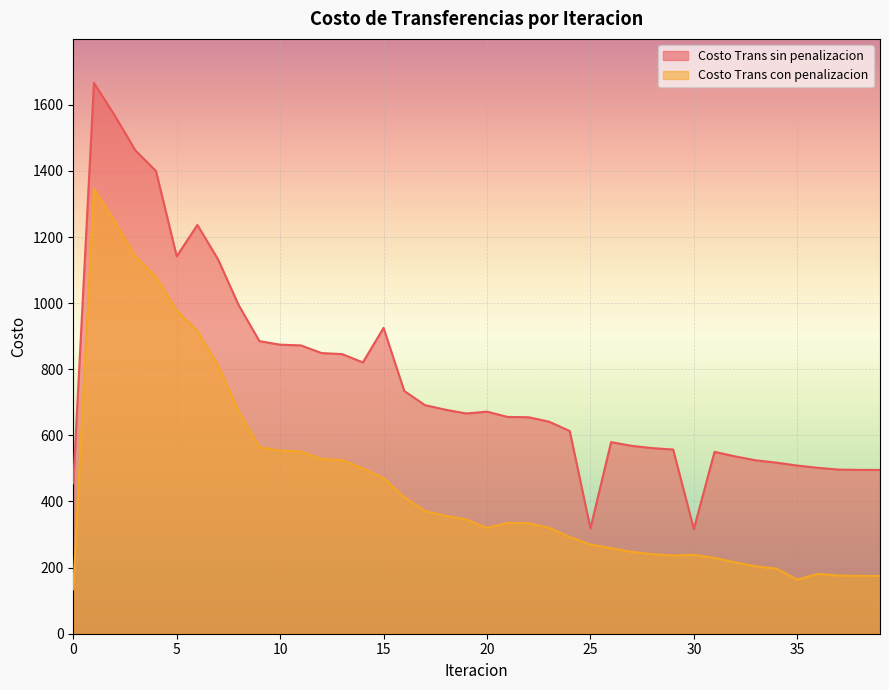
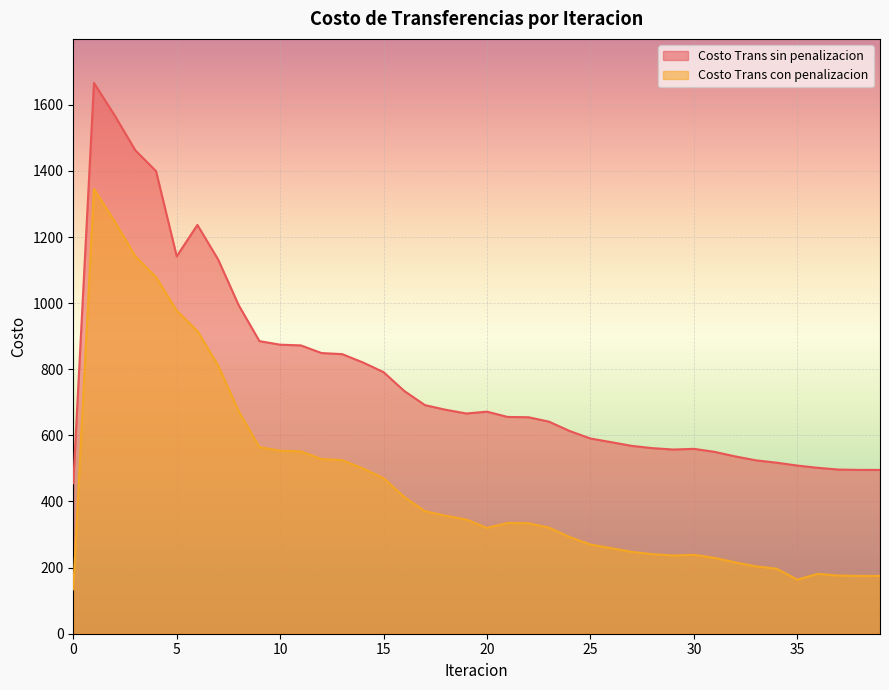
  {
    "Costo Trans sin penalizacion": {
      "0": 460,
      "5": 1140,
      "10": 870,
-     "15": 930,
+     "15": 790,
      "20": 670,
-     "25": 320,
-     "30": 320,
+     "25": 590,
+     "30": 560,
      "35": 510
    },
    "Costo Trans con penalizacion": {
      "0": 130,
      "5": 980,
      "10": 550,
      "15": 470,
      "20": 320,
      "25": 270,
      "30": 240,
      "35": 160
    }
  }
